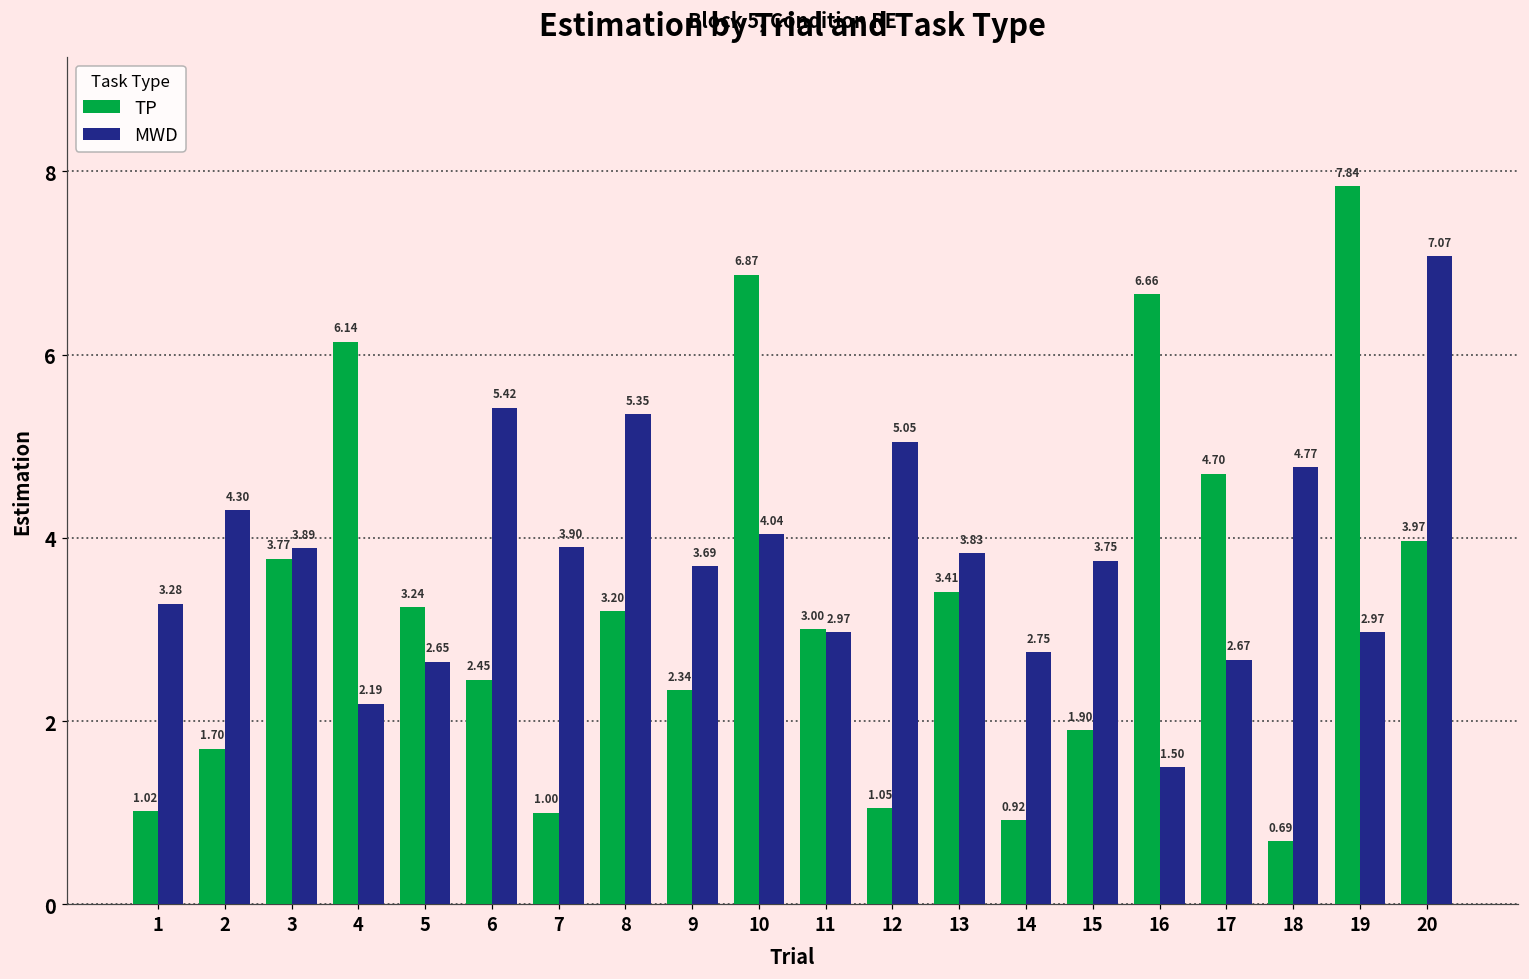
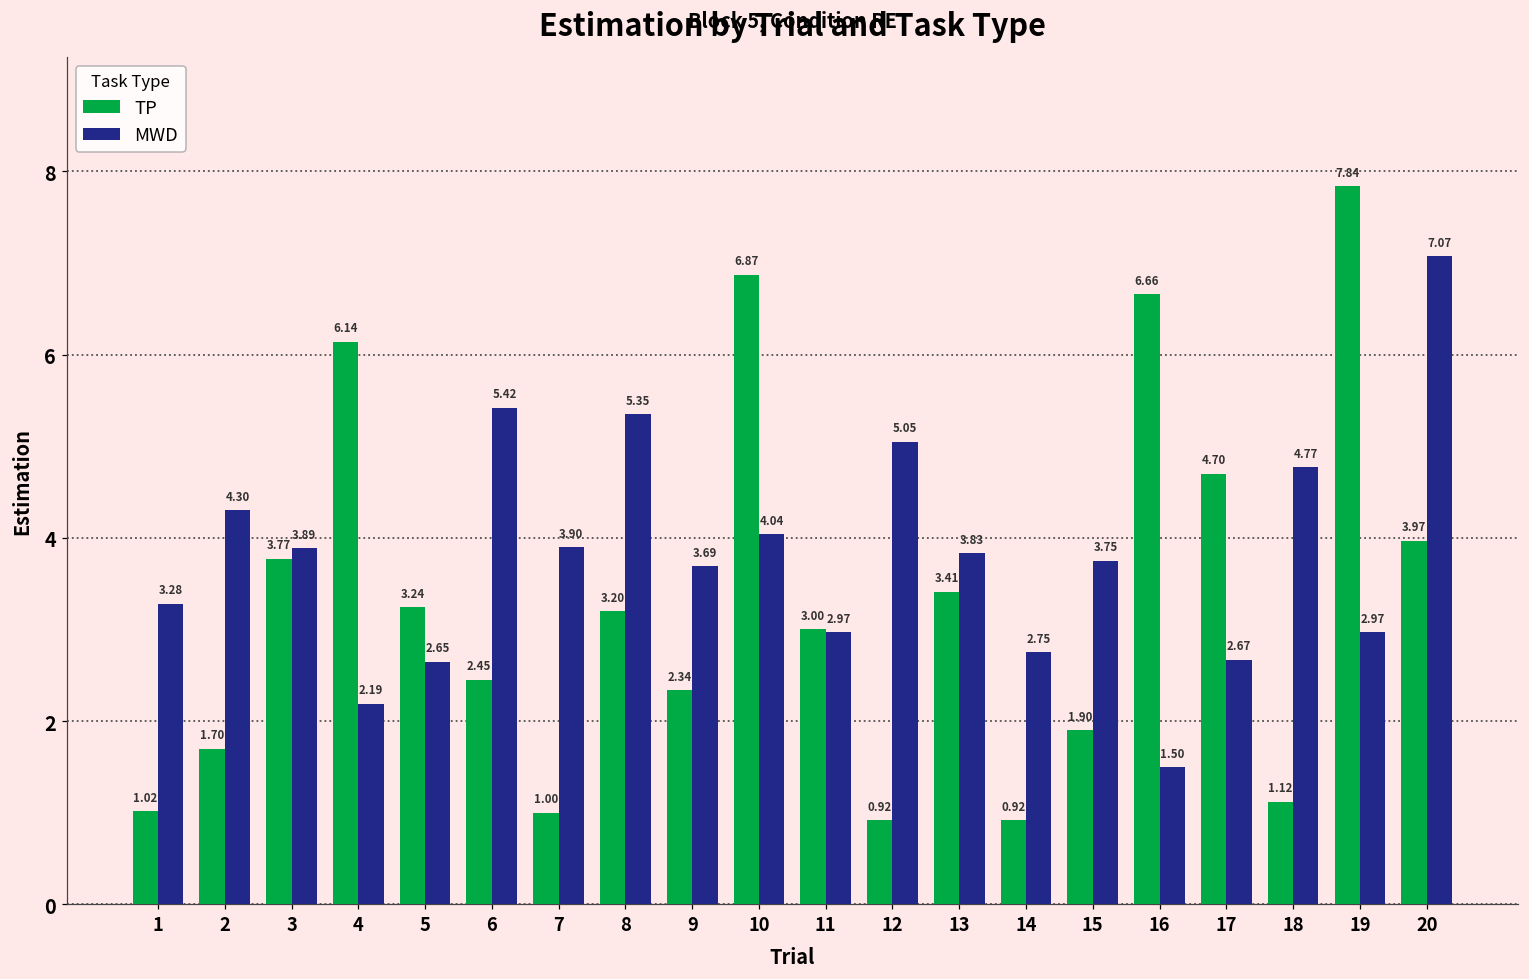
  {
    "TP": {
      "1": 1.02,
      "2": 1.70,
      "3": 3.77,
      "4": 6.14,
      "5": 3.24,
      "6": 2.45,
      "7": 1.00,
      "8": 3.20,
      "9": 2.34,
      "10": 6.87,
      "11": 3.00,
-     "12": 1.05,
+     "12": 0.92,
      "13": 3.41,
      "14": 0.92,
      "15": 1.90,
      "16": 6.66,
      "17": 4.70,
-     "18": 0.69,
+     "18": 1.12,
      "19": 7.84,
      "20": 3.97
    },
    "MWD": {
      "1": 3.28,
      "2": 4.30,
      "3": 3.89,
      "4": 2.19,
      "5": 2.65,
      "6": 5.42,
      "7": 3.90,
      "8": 5.35,
      "9": 3.69,
      "10": 4.04,
      "11": 2.97,
      "12": 5.05,
      "13": 3.83,
      "14": 2.75,
      "15": 3.75,
      "16": 1.50,
      "17": 2.67,
      "18": 4.77,
      "19": 2.97,
      "20": 7.07
    }
  }
